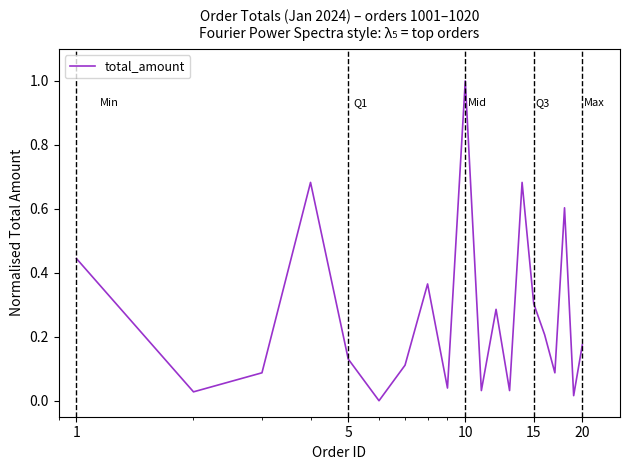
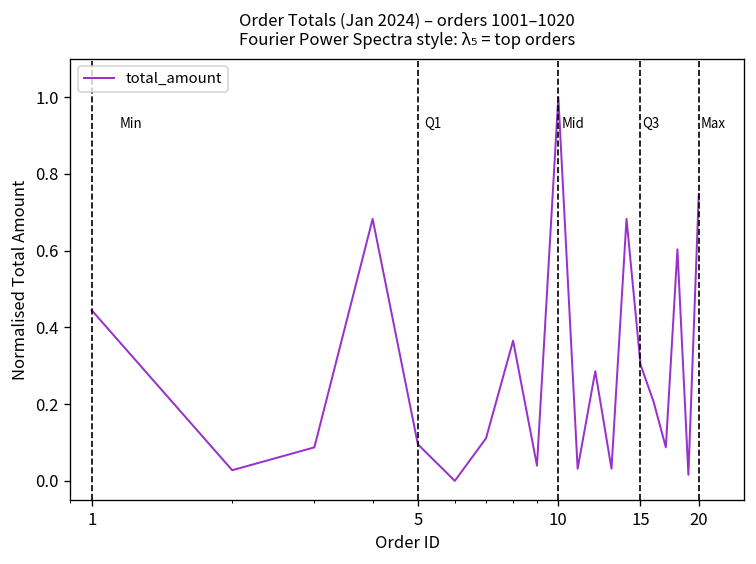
  {
    "1": 0.44,
-   "5": 0.13,
+   "5": 0.10,
    "10": 1.00,
    "15": 0.30,
-   "20": 0.17
+   "20": 0.75
  }
